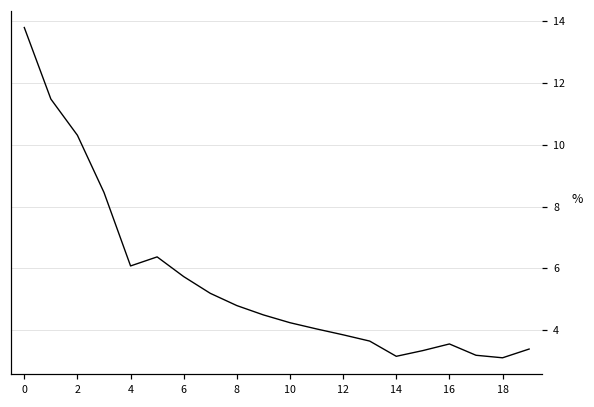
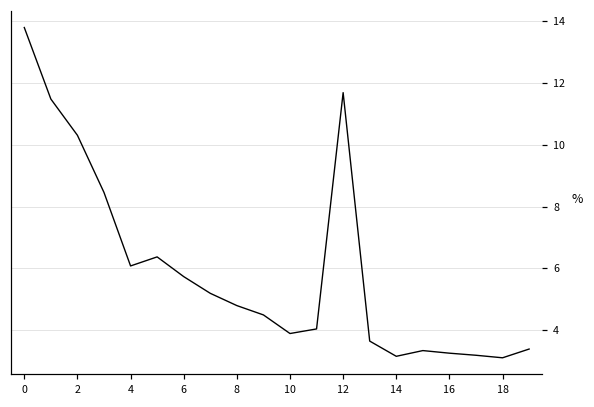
  {
    "0": 13.8,
    "2": 10.3,
    "4": 6.1,
    "6": 5.7,
    "8": 4.8,
-   "10": 4.2,
-   "12": 3.9,
+   "10": 3.9,
+   "12": 11.7,
    "14": 3.2,
-   "16": 3.6,
+   "16": 3.3,
    "18": 3.1
  }
